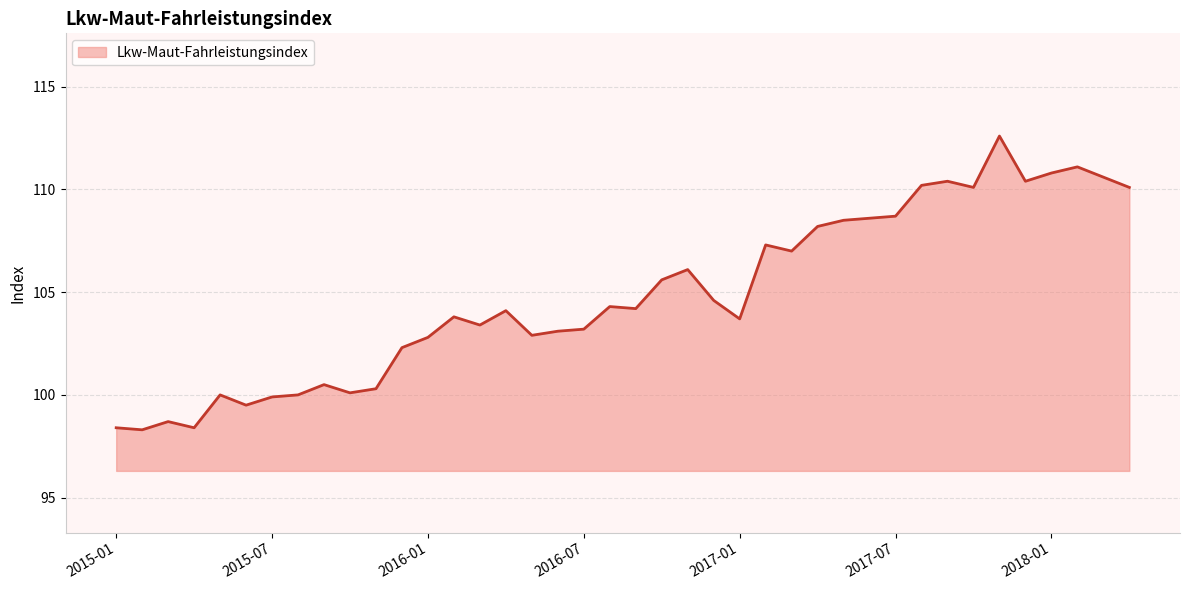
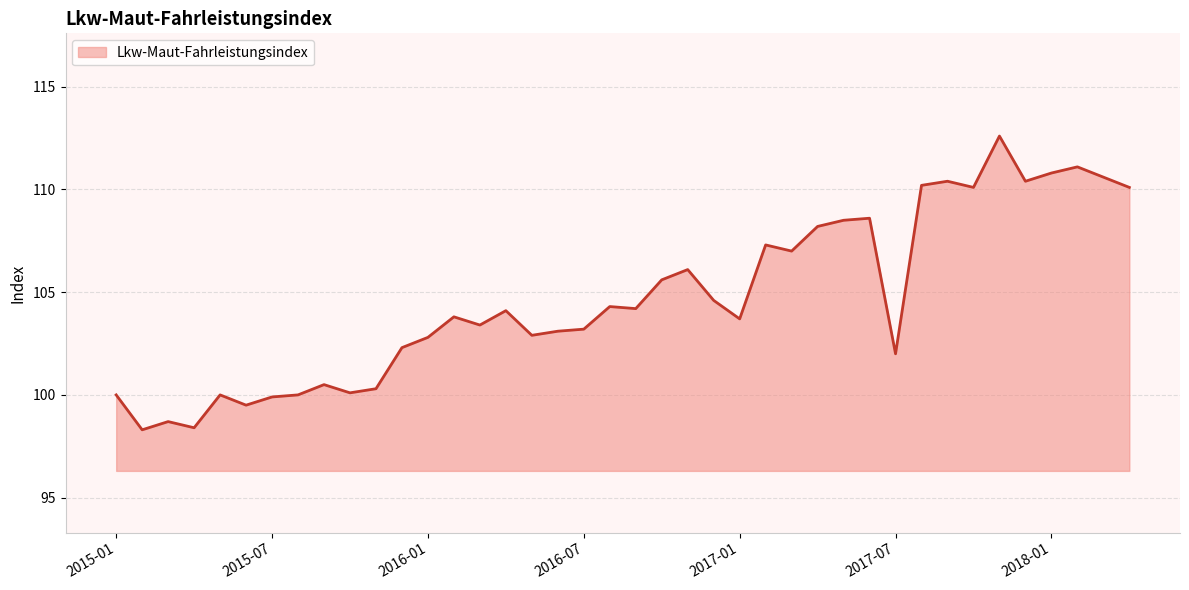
  {
-   "2015-01": 98.4,
+   "2015-01": 100.0,
    "2015-07": 99.9,
    "2016-01": 102.8,
    "2016-07": 103.2,
    "2017-01": 103.7,
-   "2017-07": 108.7,
+   "2017-07": 102.0,
    "2018-01": 110.8
  }
